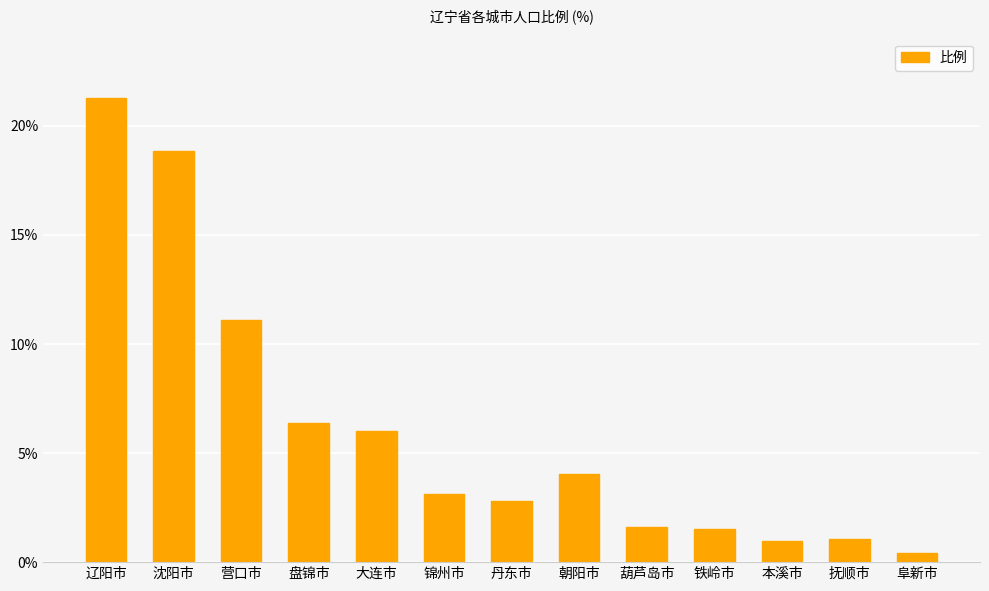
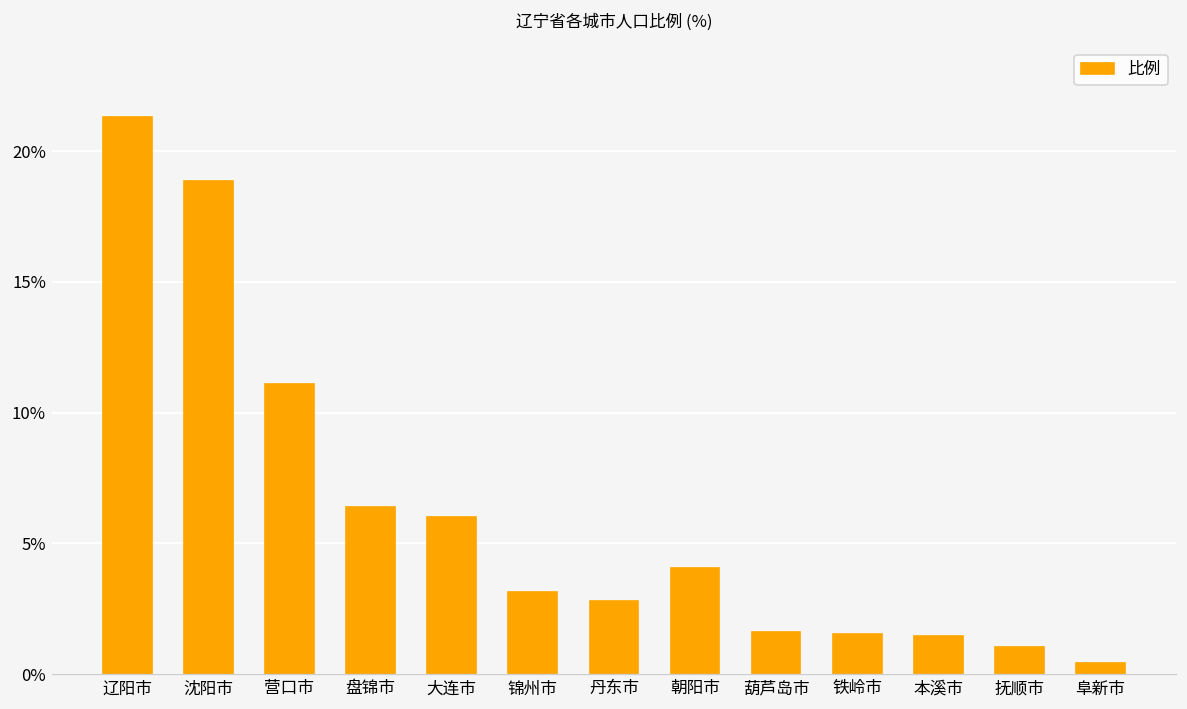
  {
    "辽阳市": "21.3%",
    "沈阳市": "18.9%",
    "营口市": "11.1%",
    "盘锦市": "6.4%",
    "大连市": "6.0%",
    "锦州市": "3.1%",
    "丹东市": "2.8%",
    "朝阳市": "4.1%",
    "葫芦岛市": "1.6%",
    "铁岭市": "1.5%",
-   "本溪市": "1.0%",
+   "本溪市": "1.5%",
    "抚顺市": "1.1%",
    "阜新市": "0.4%"
  }
